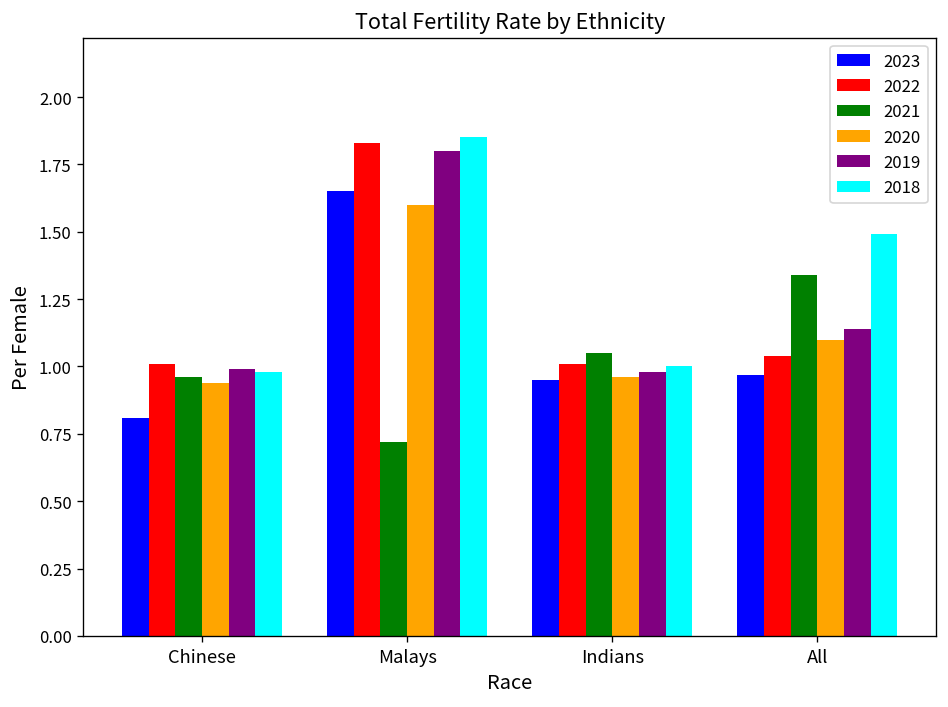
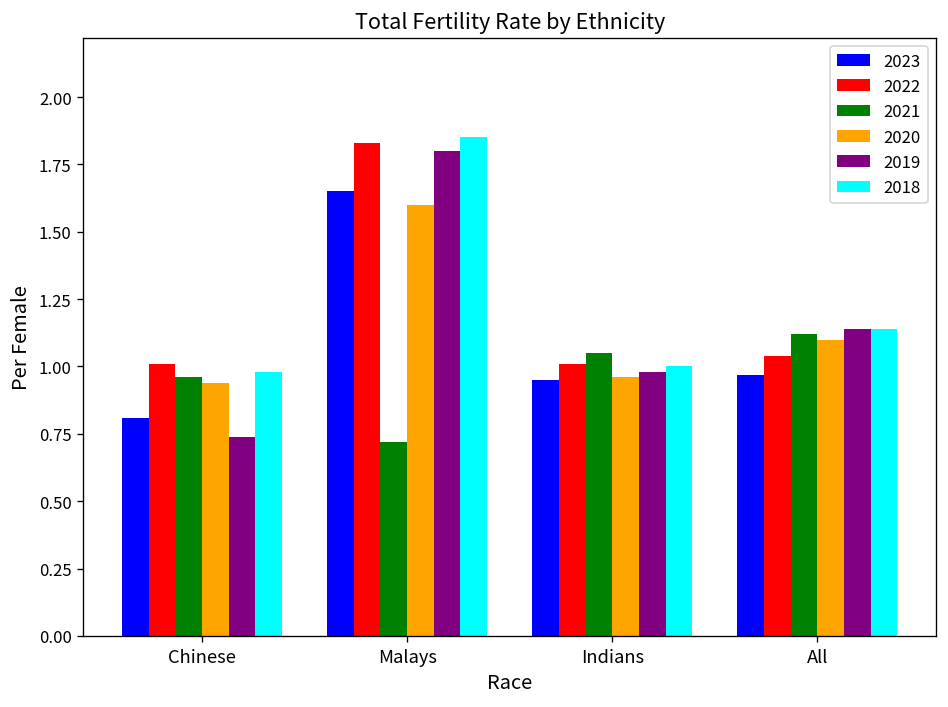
  {
    "2023": {
      "Chinese": 0.81,
      "Malays": 1.65,
      "Indians": 0.95,
      "All": 0.97
    },
    "2022": {
      "Chinese": 1.01,
      "Malays": 1.83,
      "Indians": 1.01,
      "All": 1.04
    },
    "2021": {
      "Chinese": 0.96,
      "Malays": 0.72,
      "Indians": 1.05,
-     "All": 1.34
+     "All": 1.12
    },
    "2020": {
      "Chinese": 0.94,
      "Malays": 1.60,
      "Indians": 0.96,
      "All": 1.10
    },
    "2019": {
-     "Chinese": 0.99,
+     "Chinese": 0.74,
      "Malays": 1.80,
      "Indians": 0.98,
      "All": 1.14
    },
    "2018": {
      "Chinese": 0.98,
      "Malays": 1.85,
      "Indians": 1.00,
-     "All": 1.49
+     "All": 1.14
    }
  }
